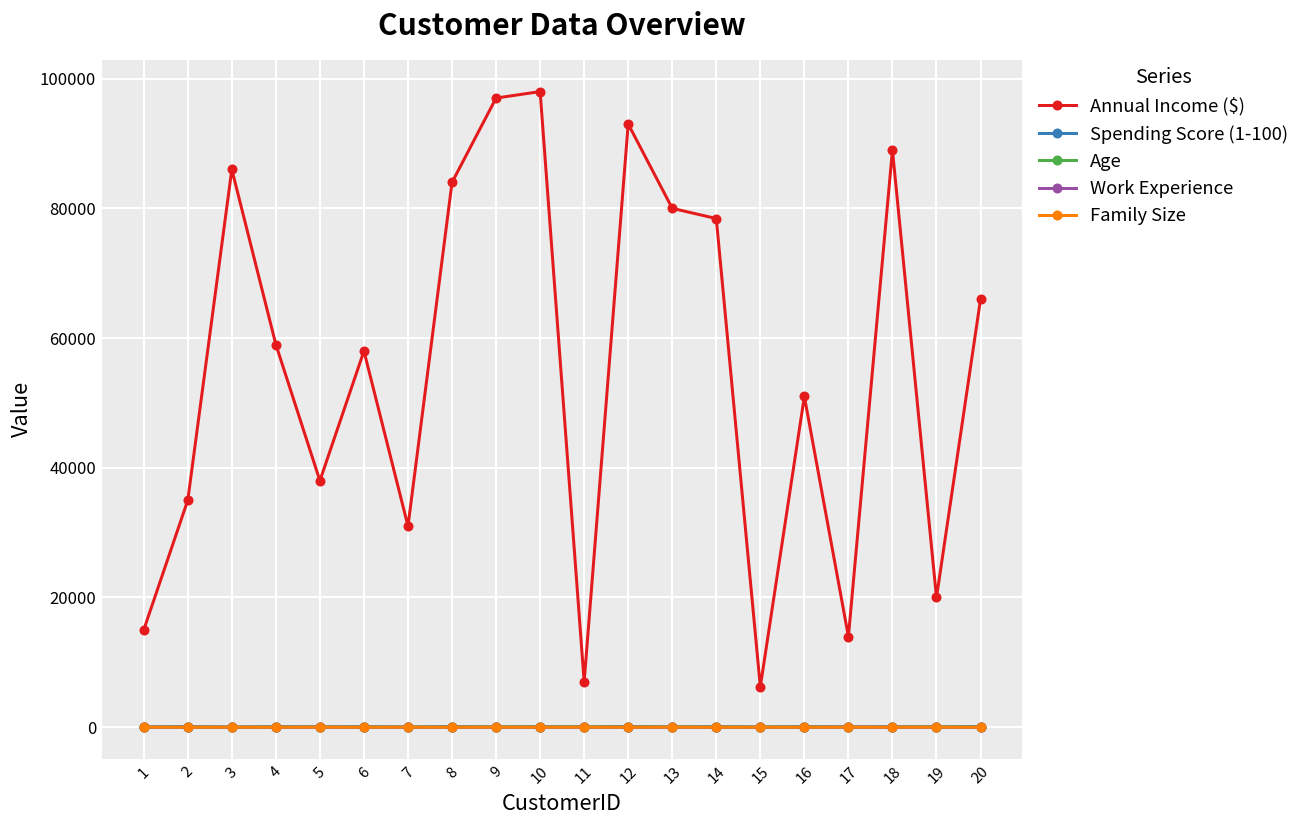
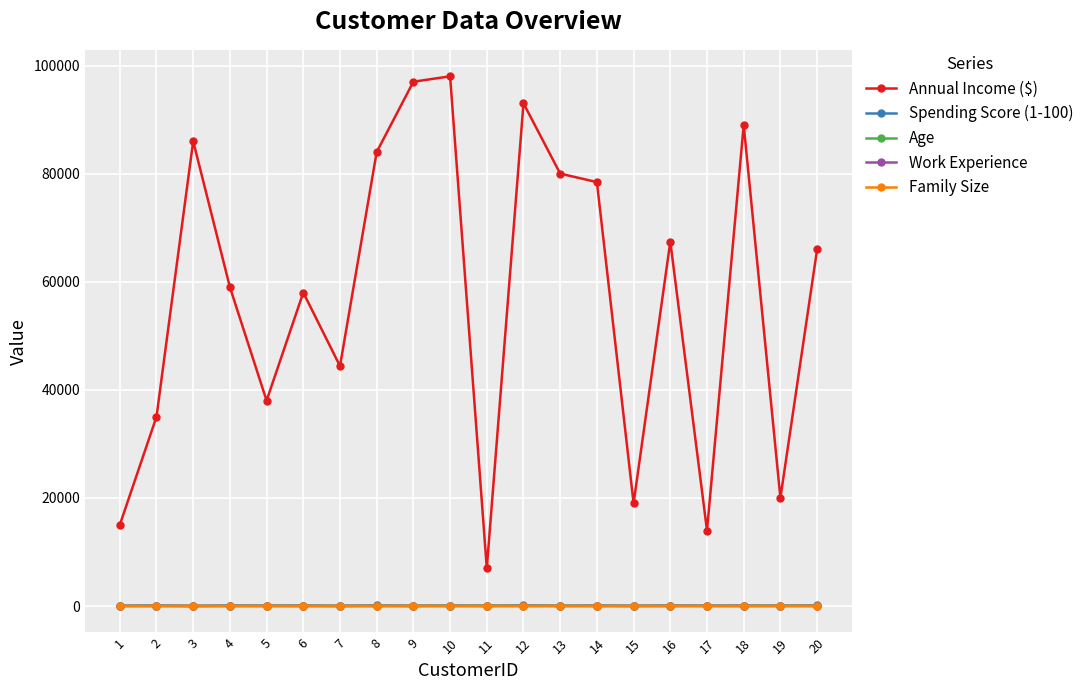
  {
    "Annual Income ($)": {
      "1": 15000,
      "2": 35000,
      "3": 86000,
      "4": 59000,
      "5": 38000,
      "6": 58000,
-     "7": 31000,
+     "7": 44000,
      "8": 84000,
      "9": 97000,
      "10": 98000,
      "11": 7000,
      "12": 93000,
      "13": 80000,
      "14": 78000,
-     "15": 6000,
-     "16": 51000,
+     "15": 19000,
+     "16": 67000,
      "17": 14000,
      "18": 89000,
      "19": 20000,
      "20": 66000
    },
    "Family Size": {
      "1": 0,
      "2": 0,
      "3": 0,
      "4": 0,
      "5": 0,
      "6": 0,
      "7": 0,
      "8": 0,
      "9": 0,
      "10": 0,
      "11": 0,
      "12": 0,
      "13": 0,
      "14": 0,
      "15": 0,
      "16": 0,
      "17": 0,
      "18": 0,
      "19": 0,
      "20": 0
    }
  }
